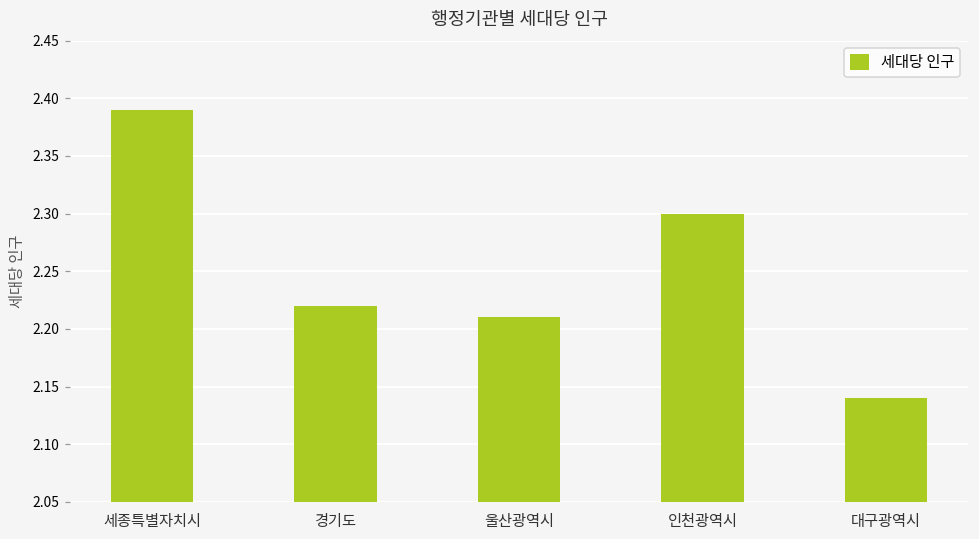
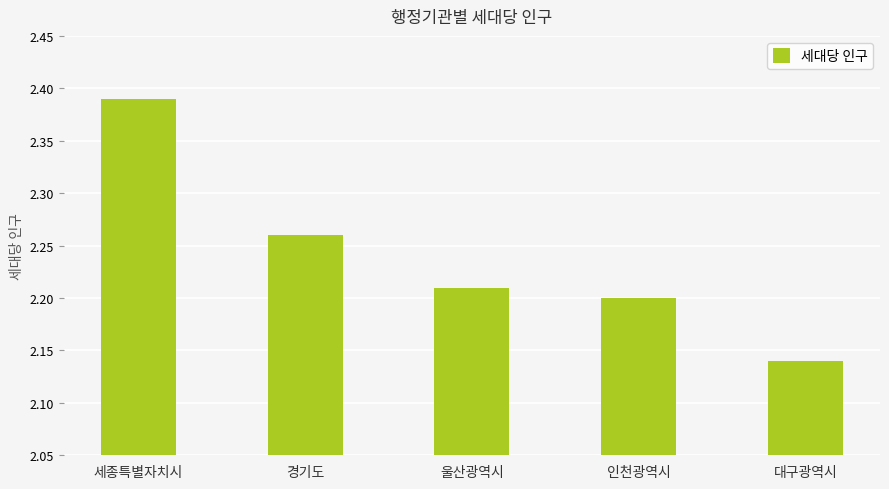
  {
    "세종특별자치시": 2.39,
-   "경기도": 2.22,
+   "경기도": 2.26,
    "울산광역시": 2.21,
-   "인천광역시": 2.3,
+   "인천광역시": 2.2,
    "대구광역시": 2.14
  }
